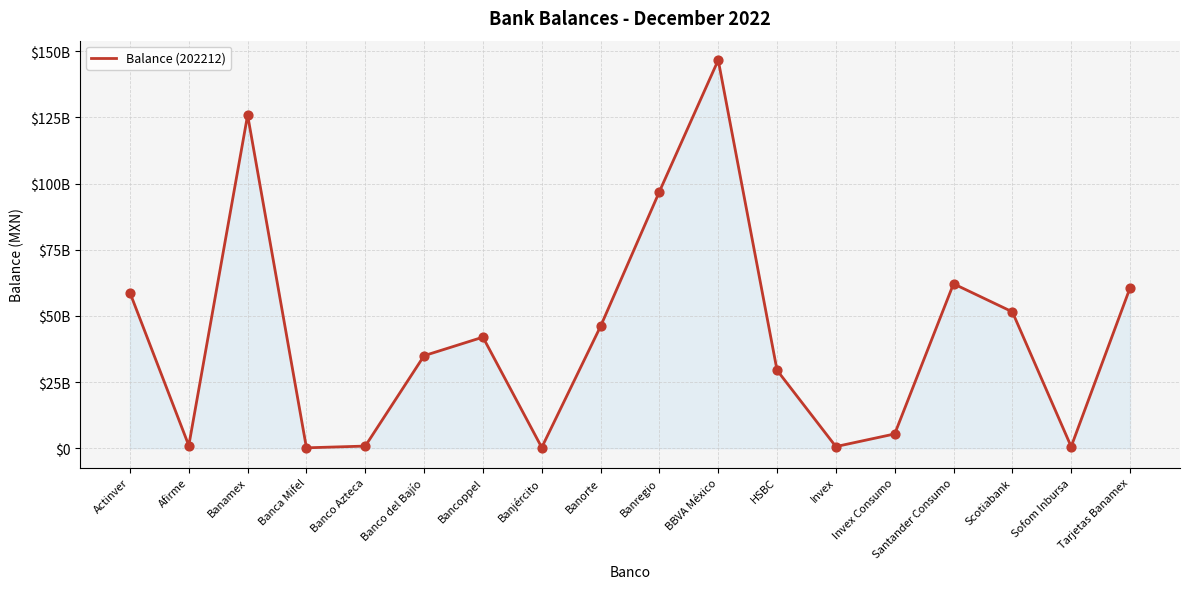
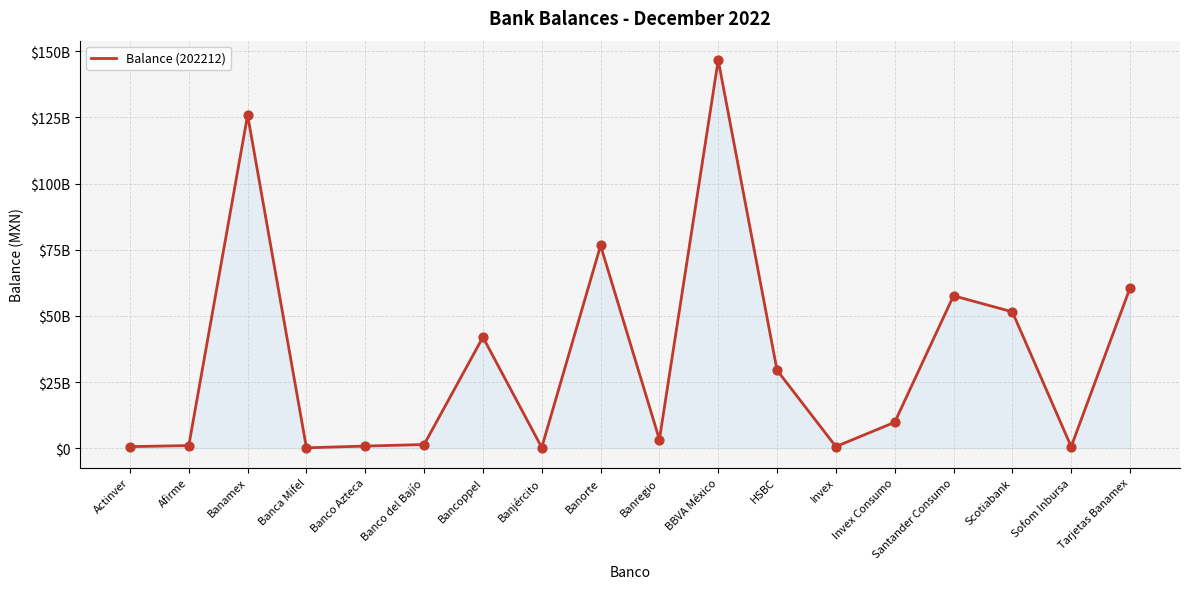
  {
-   "Actinver": "$59000000000",
+   "Actinver": "$1000000000",
    "Afirme": "$1000000000",
    "Banamex": "$126000000000",
    "Banca Mifel": "$0",
    "Banco Azteca": "$1000000000",
-   "Banco del Bajío": "$35000000000",
+   "Banco del Bajío": "$1000000000",
    "Bancoppel": "$42000000000",
    "Banjército": "$0",
-   "Banorte": "$46000000000",
-   "Banregio": "$97000000000",
+   "Banorte": "$77000000000",
+   "Banregio": "$3000000000",
    "BBVA México": "$147000000000",
    "HSBC": "$29000000000",
    "Invex": "$1000000000",
-   "Invex Consumo": "$5000000000",
-   "Santander Consumo": "$62000000000",
+   "Invex Consumo": "$10000000000",
+   "Santander Consumo": "$58000000000",
    "Scotiabank": "$52000000000",
    "Sofom Inbursa": "$1000000000",
    "Tarjetas Banamex": "$61000000000"
  }
